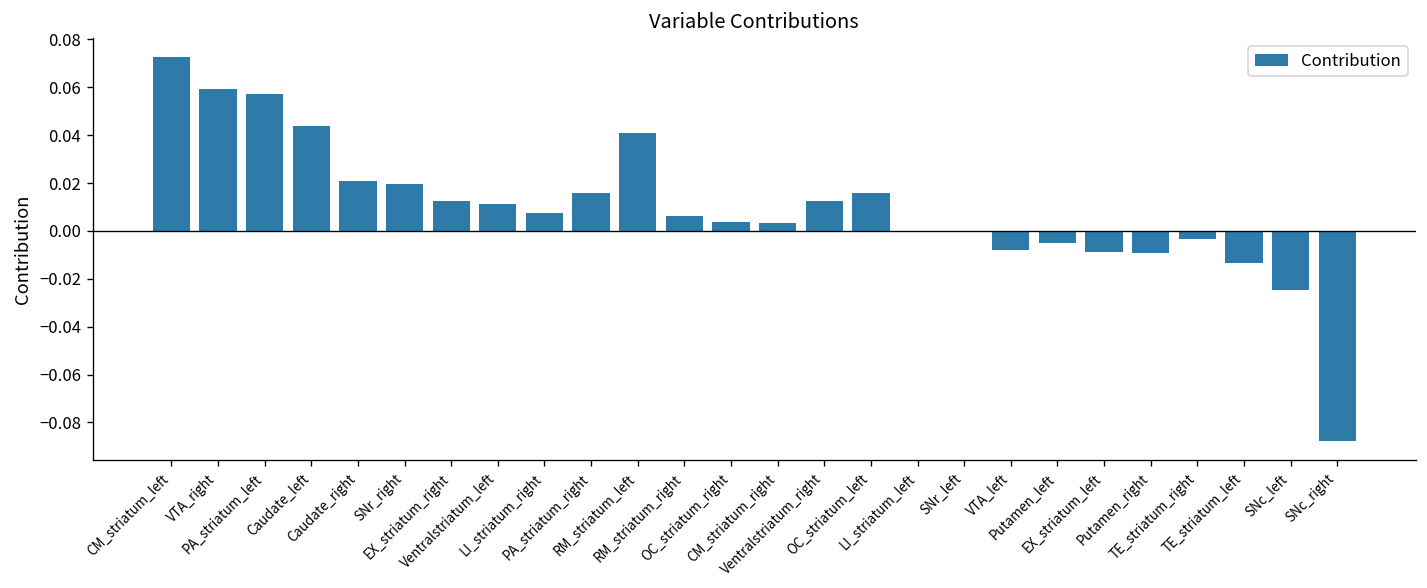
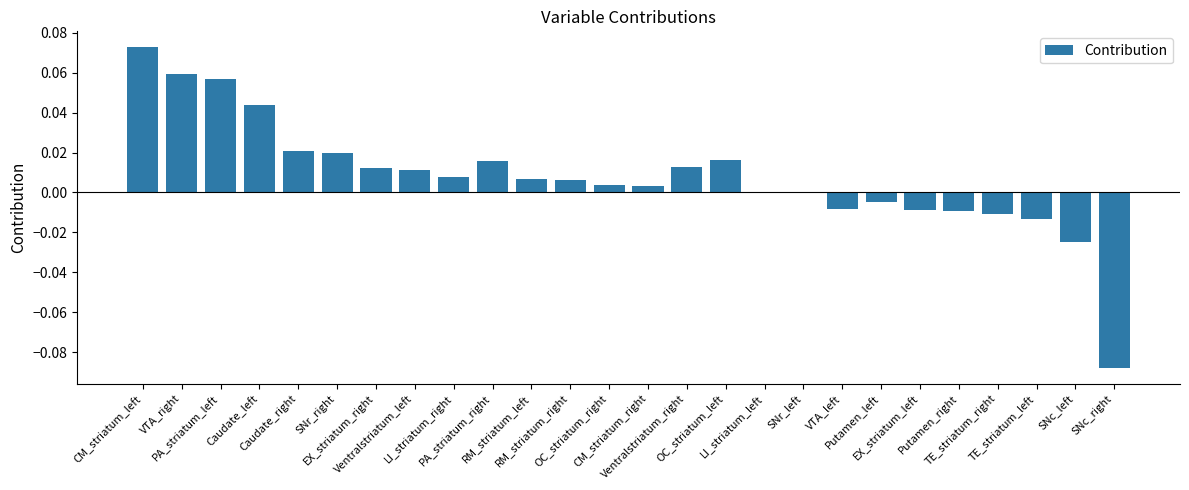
  {
    "CM_striatum_left": 0.073,
    "VTA_right": 0.059,
    "PA_striatum_left": 0.057,
    "Caudate_left": 0.044,
    "Caudate_right": 0.021,
    "SNr_right": 0.020,
    "EX_striatum_right": 0.012,
    "Ventralstriatum_left": 0.011,
    "LI_striatum_right": 0.008,
    "PA_striatum_right": 0.016,
-   "RM_striatum_left": 0.041,
+   "RM_striatum_left": 0.007,
    "RM_striatum_right": 0.006,
    "OC_striatum_right": 0.004,
    "CM_striatum_right": 0.003,
    "Ventralstriatum_right": 0.013,
    "OC_striatum_left": 0.016,
    "LI_striatum_left": 0.000,
    "SNr_left": 0.000,
    "VTA_left": -0.008,
    "Putamen_left": -0.005,
    "EX_striatum_left": -0.009,
    "Putamen_right": -0.009,
-   "TE_striatum_right": -0.003,
+   "TE_striatum_right": -0.011,
    "TE_striatum_left": -0.013,
    "SNc_left": -0.025,
    "SNc_right": -0.088
  }
